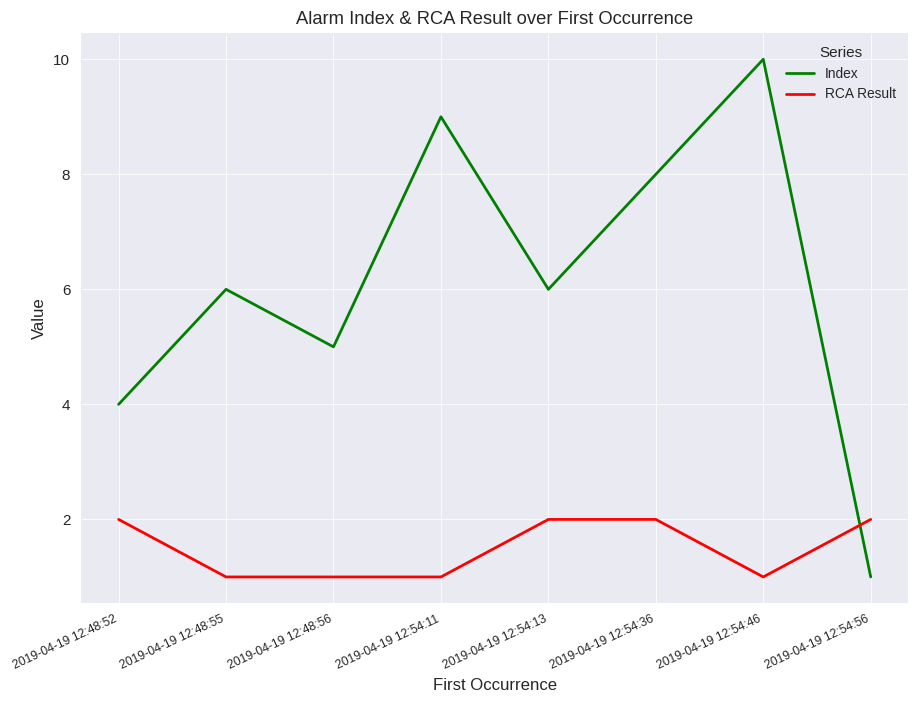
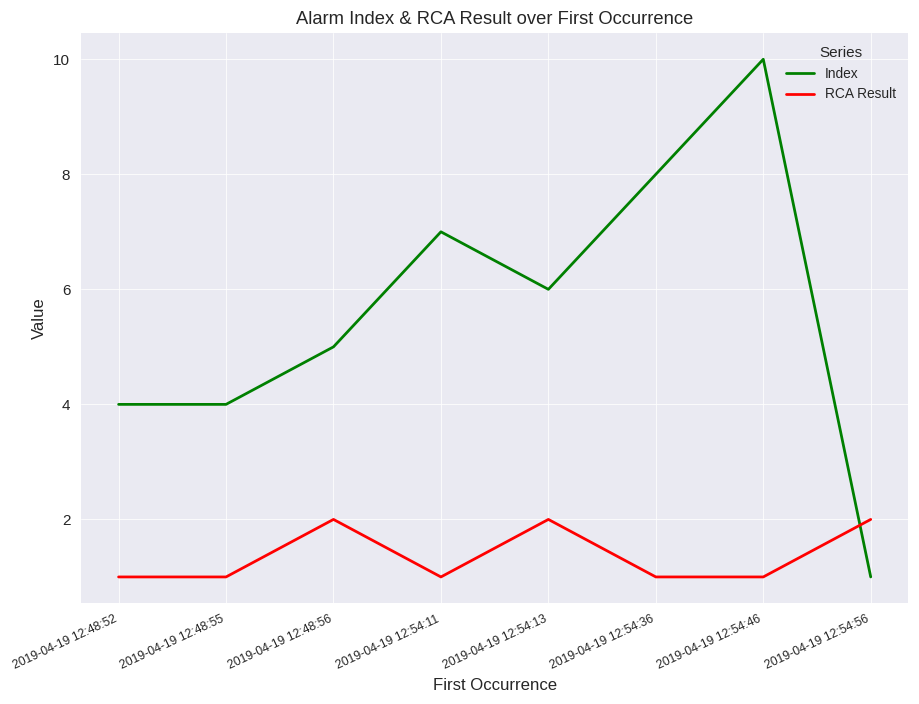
  {
    "Index": {
      "2019-04-19 12:48:52": 4,
-     "2019-04-19 12:48:55": 6,
+     "2019-04-19 12:48:55": 4,
      "2019-04-19 12:48:56": 5,
-     "2019-04-19 12:54:11": 9,
+     "2019-04-19 12:54:11": 7,
      "2019-04-19 12:54:13": 6,
      "2019-04-19 12:54:36": 8,
      "2019-04-19 12:54:46": 10,
      "2019-04-19 12:54:56": 1
    },
    "RCA Result": {
-     "2019-04-19 12:48:52": 2,
+     "2019-04-19 12:48:52": 1,
      "2019-04-19 12:48:55": 1,
-     "2019-04-19 12:48:56": 1,
+     "2019-04-19 12:48:56": 2,
      "2019-04-19 12:54:11": 1,
      "2019-04-19 12:54:13": 2,
-     "2019-04-19 12:54:36": 2,
+     "2019-04-19 12:54:36": 1,
      "2019-04-19 12:54:46": 1,
      "2019-04-19 12:54:56": 2
    }
  }
